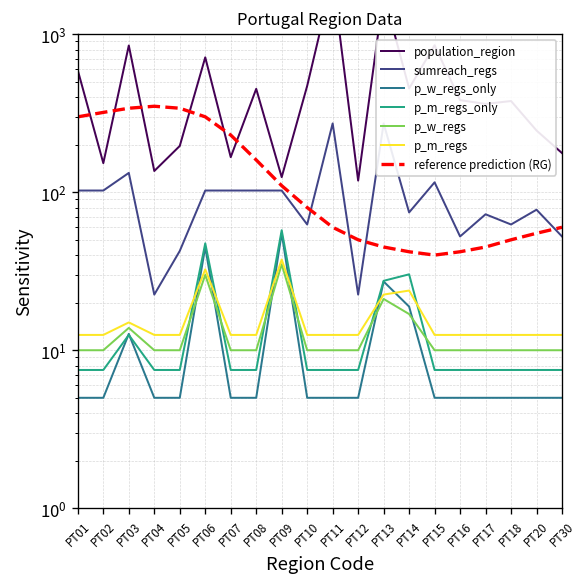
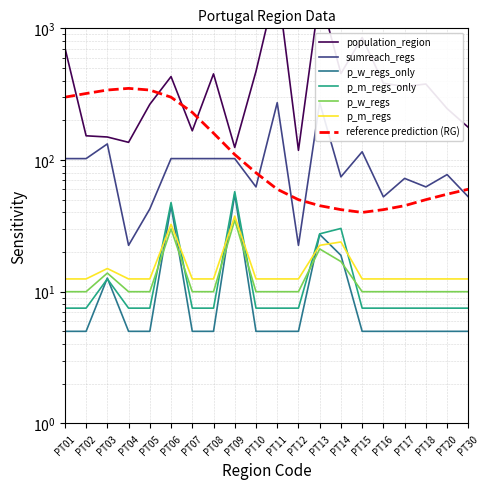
  {
    "population_region": {
-     "PT01": 600,
+     "PT01": 700,
      "PT02": 150,
-     "PT03": 800,
+     "PT03": 150,
      "PT04": 140,
-     "PT05": 200,
-     "PT06": 700,
+     "PT05": 260,
+     "PT06": 430,
      "PT07": 170,
      "PT08": 450,
      "PT09": 120,
      "PT10": 470,
      "PT12": 120,
      "PT30": 180
    },
    "p_w_regs": {
      "PT01": 10,
      "PT02": 10,
      "PT03": 14,
      "PT04": 10,
      "PT05": 10,
      "PT06": 30,
      "PT07": 10,
      "PT08": 10,
      "PT09": 35,
      "PT10": 10,
      "PT11": 10,
      "PT12": 10,
      "PT13": 21,
      "PT14": 17,
      "PT15": 10,
      "PT16": 10,
      "PT17": 10,
      "PT18": 10,
      "PT20": 10,
      "PT30": 10
    },
    "p_m_regs": {
      "PT01": 13,
      "PT02": 13,
      "PT03": 15,
      "PT04": 13,
      "PT05": 13,
      "PT06": 33,
      "PT07": 13,
      "PT08": 13,
      "PT09": 38,
      "PT10": 13,
      "PT11": 13,
      "PT12": 13,
      "PT13": 23,
      "PT14": 24,
      "PT15": 13,
      "PT16": 13,
      "PT17": 13,
      "PT18": 13,
      "PT20": 13,
      "PT30": 13
    },
    "reference prediction (RG)": {
      "PT01": 300,
      "PT02": 320,
      "PT03": 340,
      "PT04": 350,
      "PT05": 340,
      "PT06": 300,
      "PT07": 230,
      "PT08": 160,
      "PT09": 110,
      "PT10": 80,
      "PT11": 60,
      "PT12": 50,
      "PT13": 45,
      "PT14": 42,
      "PT15": 40,
      "PT16": 42,
      "PT17": 45,
      "PT18": 50,
      "PT20": 55,
      "PT30": 60
    }
  }
